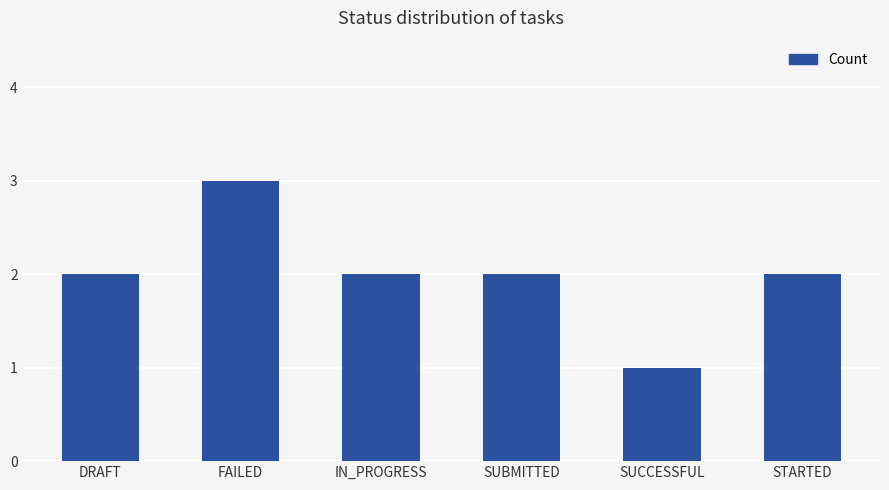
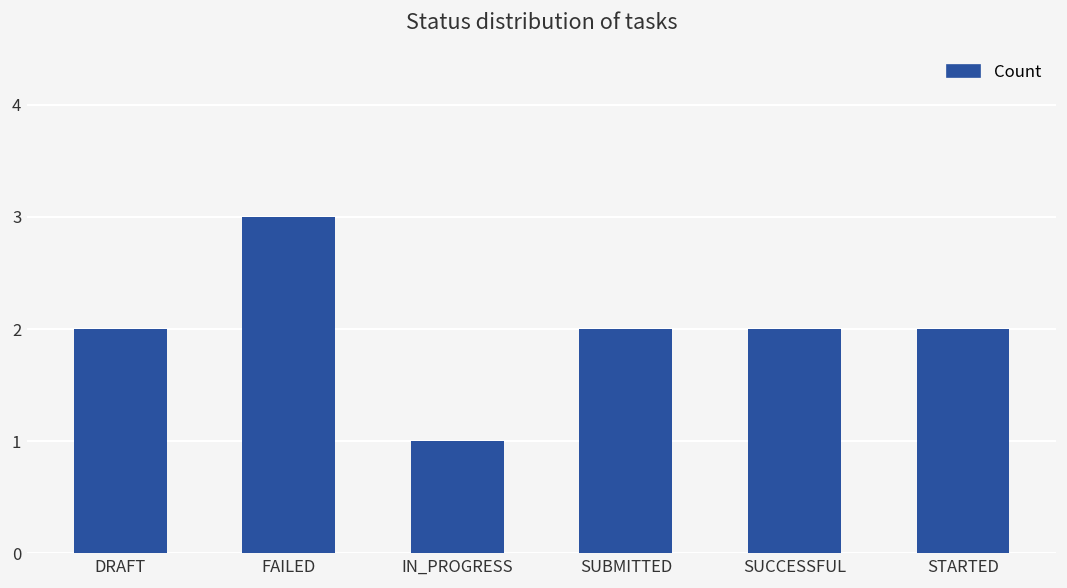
  {
    "DRAFT": 2,
    "FAILED": 3,
-   "IN_PROGRESS": 2,
+   "IN_PROGRESS": 1,
    "SUBMITTED": 2,
-   "SUCCESSFUL": 1,
+   "SUCCESSFUL": 2,
    "STARTED": 2
  }
